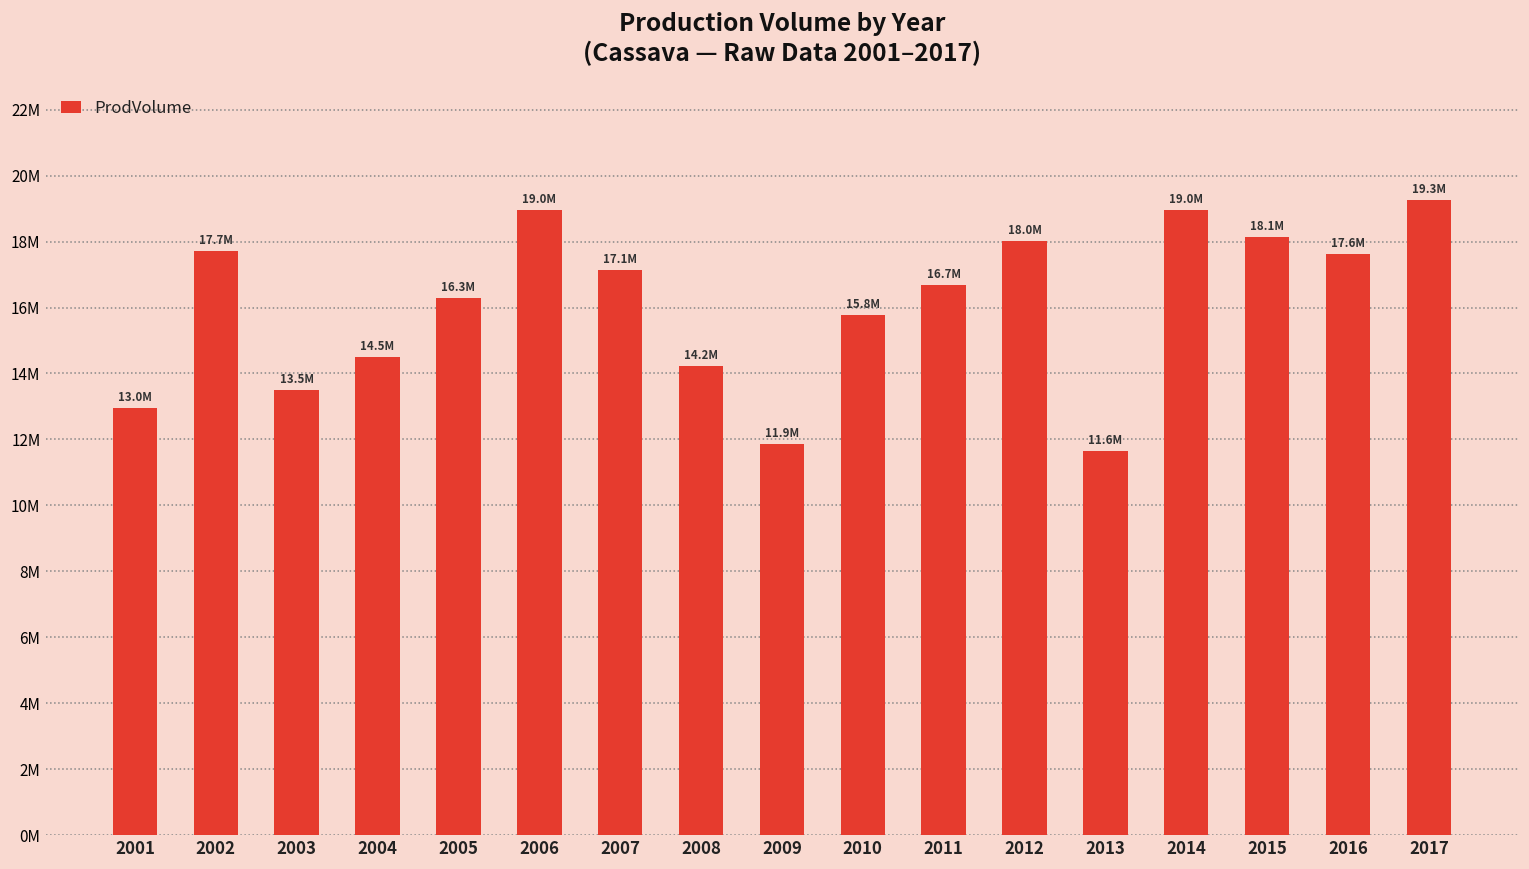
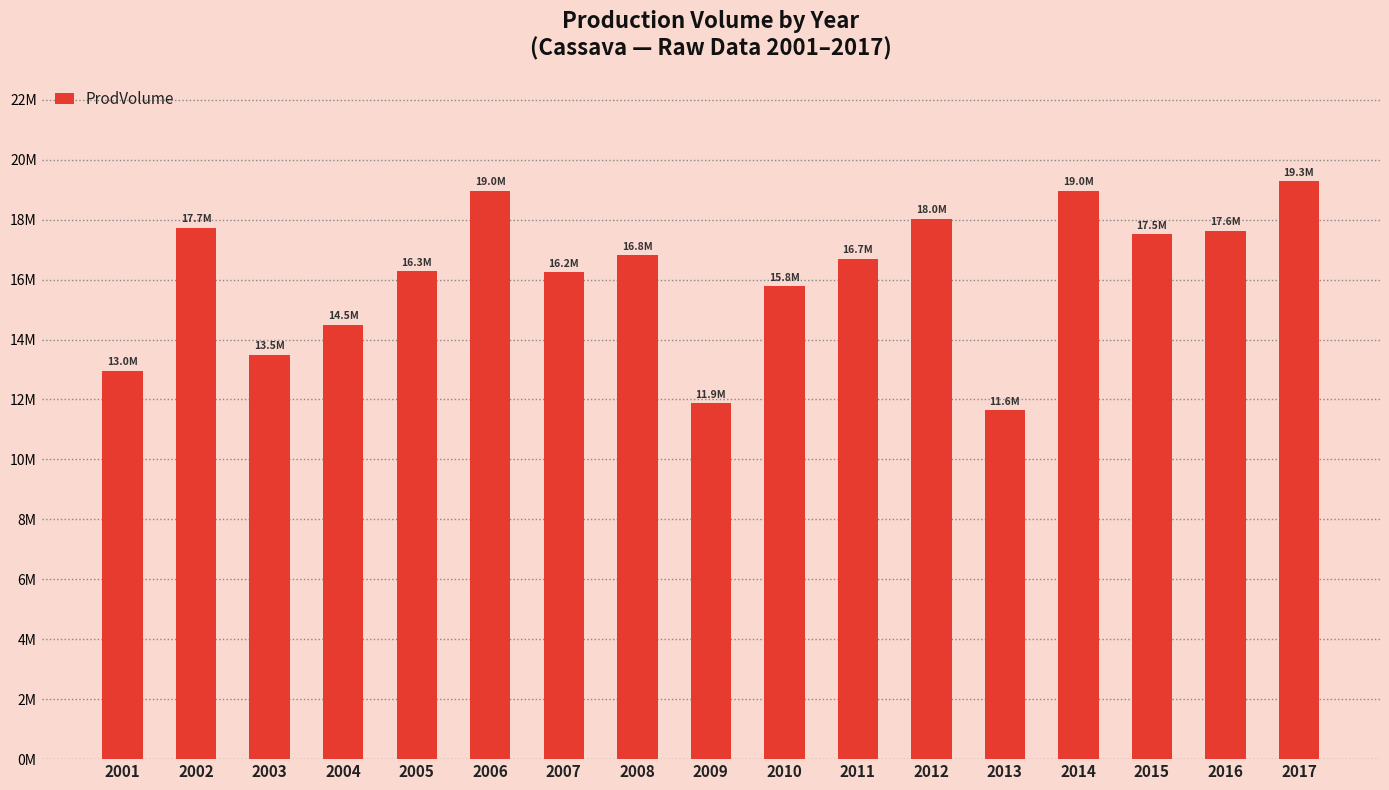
  {
    "2001": "13.0M",
    "2002": "17.7M",
    "2003": "13.5M",
    "2004": "14.5M",
    "2005": "16.3M",
    "2006": "19.0M",
-   "2007": "17.1M",
-   "2008": "14.2M",
+   "2007": "16.2M",
+   "2008": "16.8M",
    "2009": "11.9M",
    "2010": "15.8M",
    "2011": "16.7M",
    "2012": "18.0M",
    "2013": "11.6M",
    "2014": "19.0M",
-   "2015": "18.1M",
+   "2015": "17.5M",
    "2016": "17.6M",
    "2017": "19.3M"
  }
